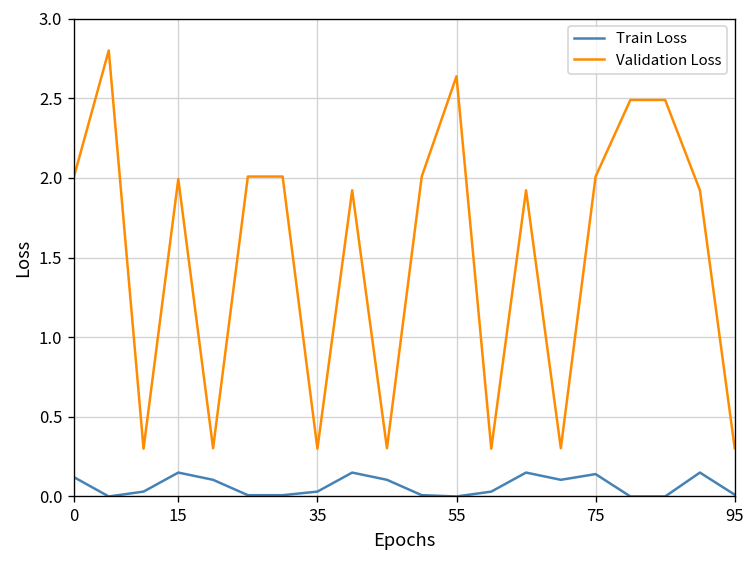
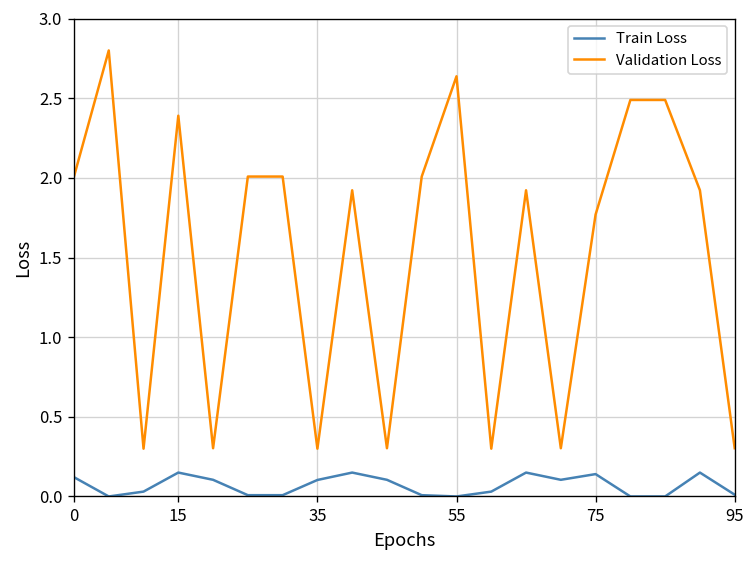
  {
    "Train Loss": {
      "0": 0.12,
      "15": 0.15,
-     "35": 0.03,
+     "35": 0.10,
      "55": 0.00,
      "75": 0.14,
      "95": 0.01
    },
    "Validation Loss": {
      "0": 2.01,
-     "15": 1.99,
+     "15": 2.39,
      "35": 0.30,
      "55": 2.64,
-     "75": 2.01,
+     "75": 1.77,
      "95": 0.30
    }
  }
